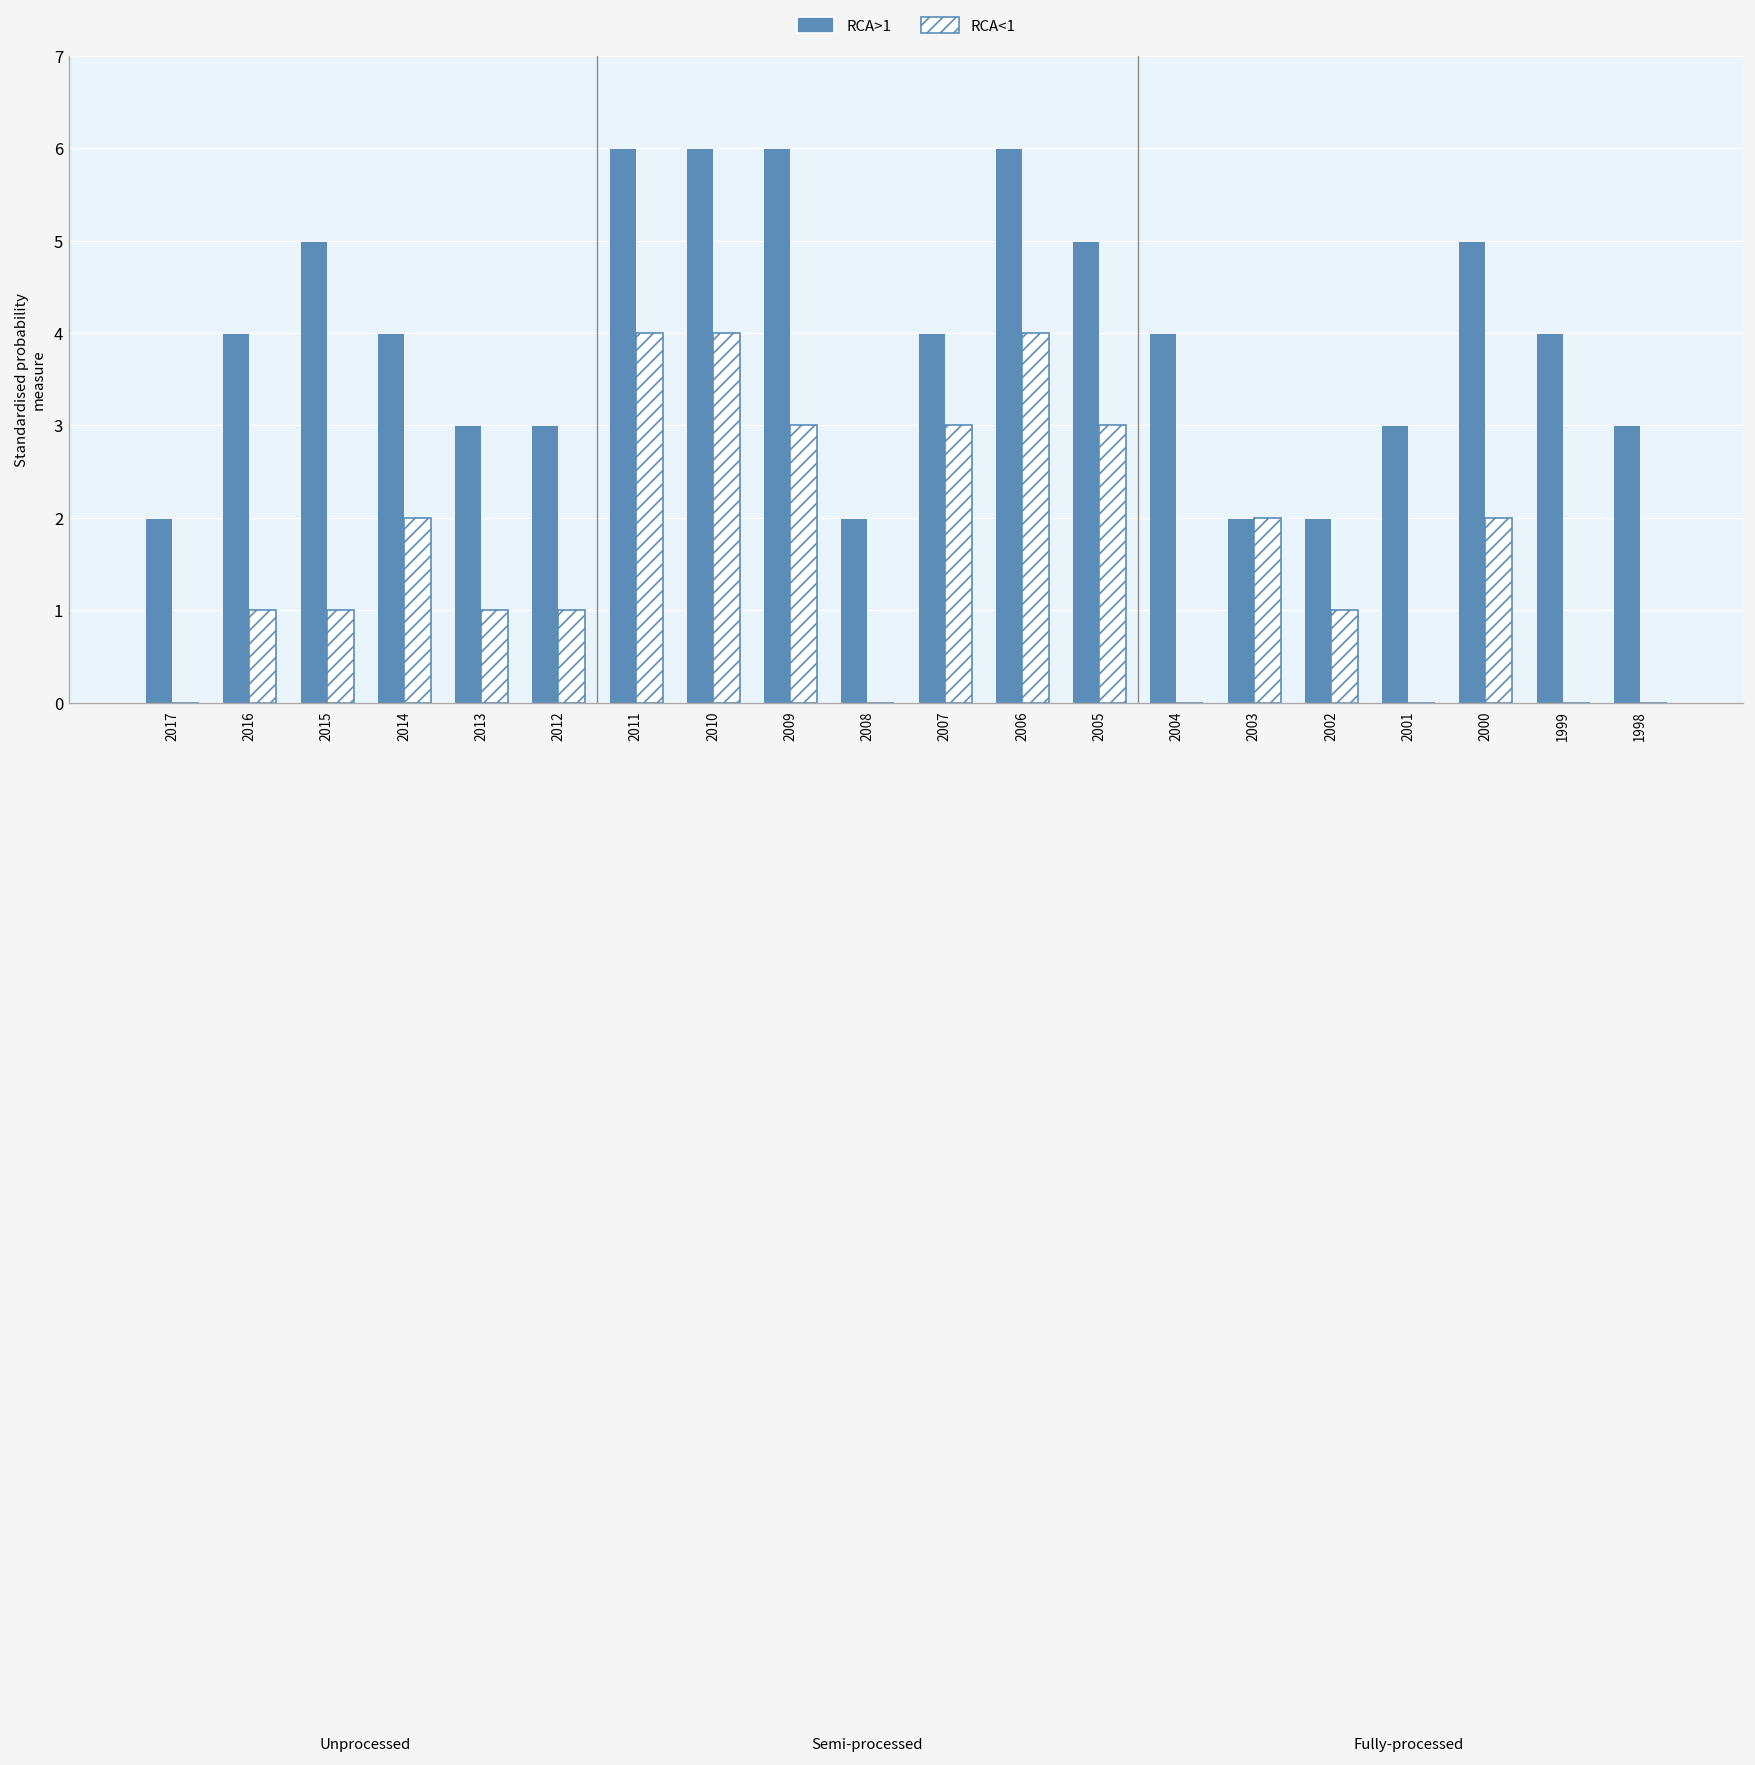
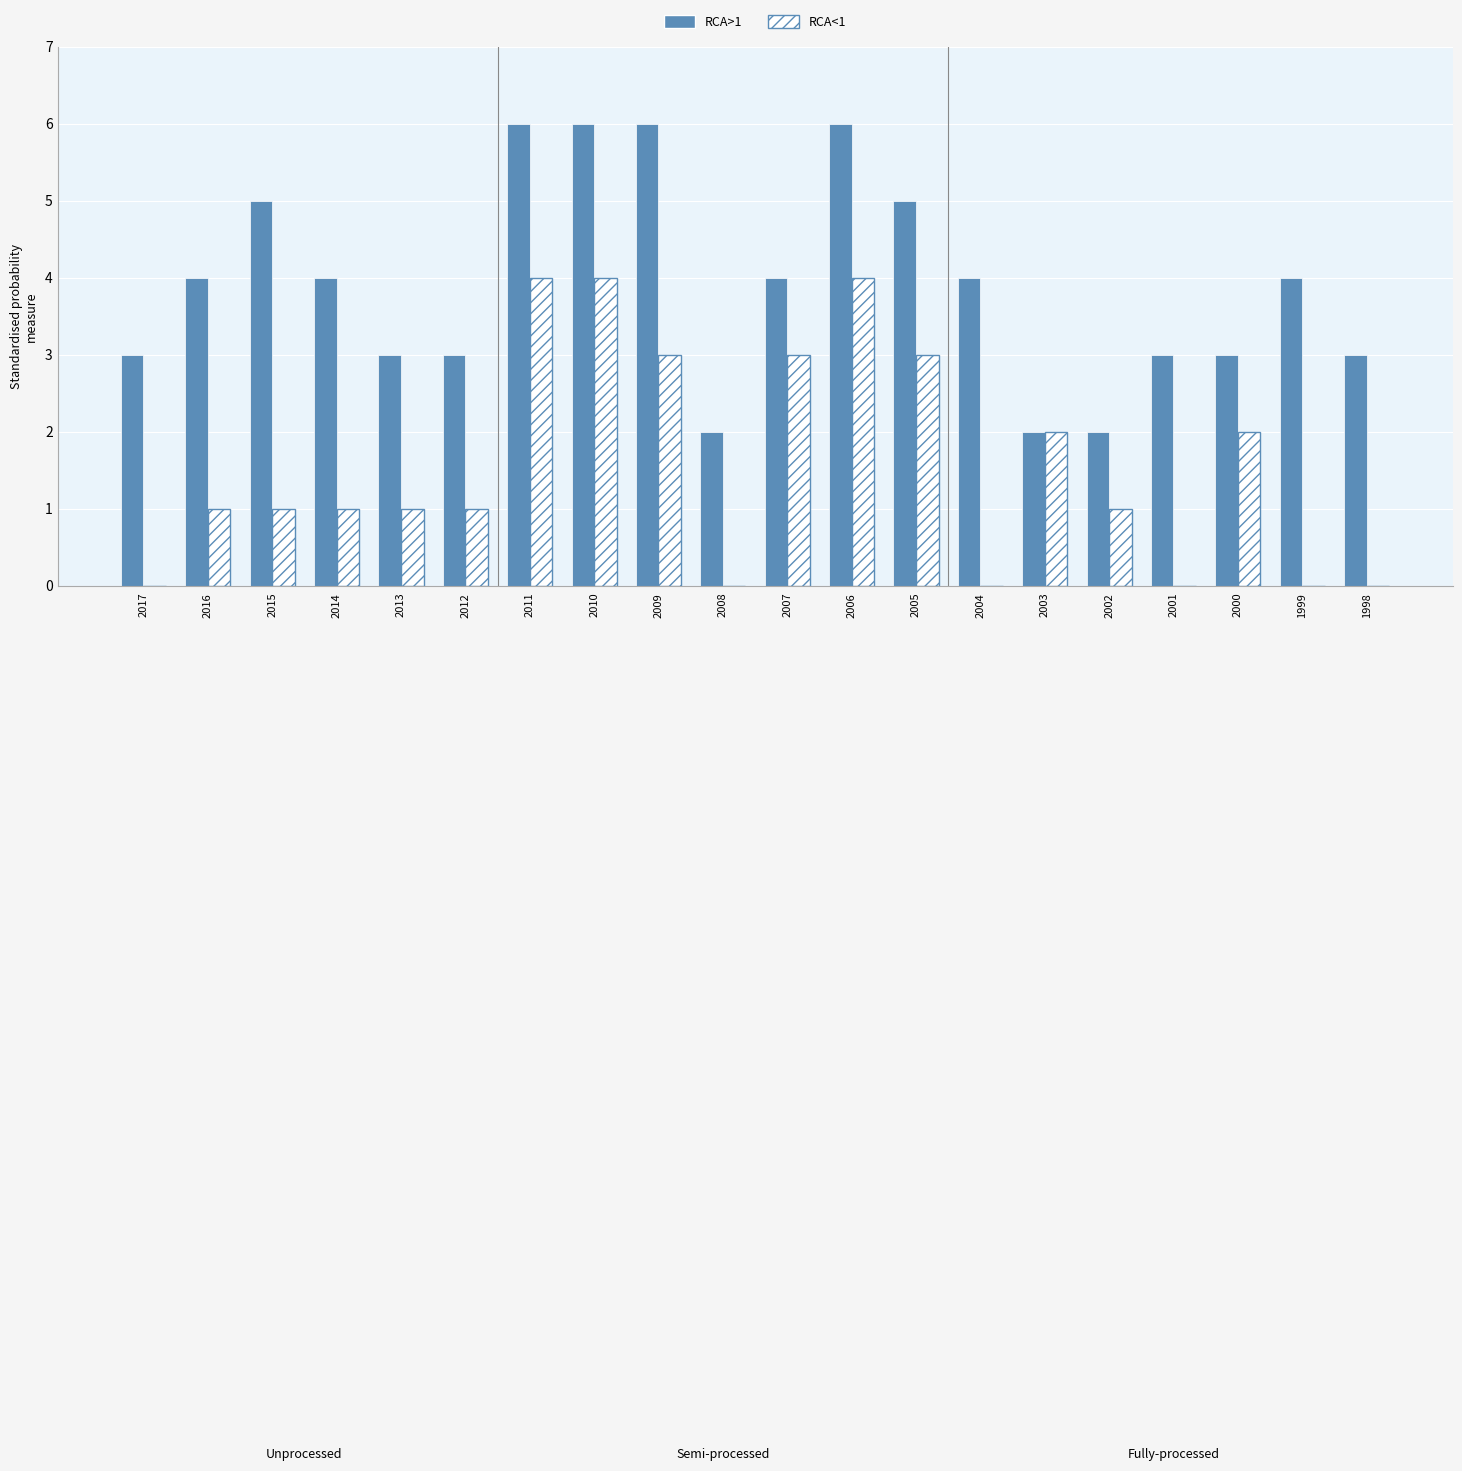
  {
    "RCA>1": {
-     "2017": 2,
+     "2017": 3,
      "2016": 4,
      "2015": 5,
      "2014": 4,
      "2013": 3,
      "2012": 3,
      "2011": 6,
      "2010": 6,
      "2009": 6,
      "2008": 2,
      "2007": 4,
      "2006": 6,
      "2005": 5,
      "2004": 4,
      "2003": 2,
      "2002": 2,
      "2001": 3,
-     "2000": 5,
+     "2000": 3,
      "1999": 4,
      "1998": 3
    },
    "RCA<1": {
      "2017": 0,
      "2016": 1,
      "2015": 1,
-     "2014": 2,
+     "2014": 1,
      "2013": 1,
      "2012": 1,
      "2011": 4,
      "2010": 4,
      "2009": 3,
      "2008": 0,
      "2007": 3,
      "2006": 4,
      "2005": 3,
      "2004": 0,
      "2003": 2,
      "2002": 1,
      "2001": 0,
      "2000": 2,
      "1999": 0,
      "1998": 0
    }
  }
